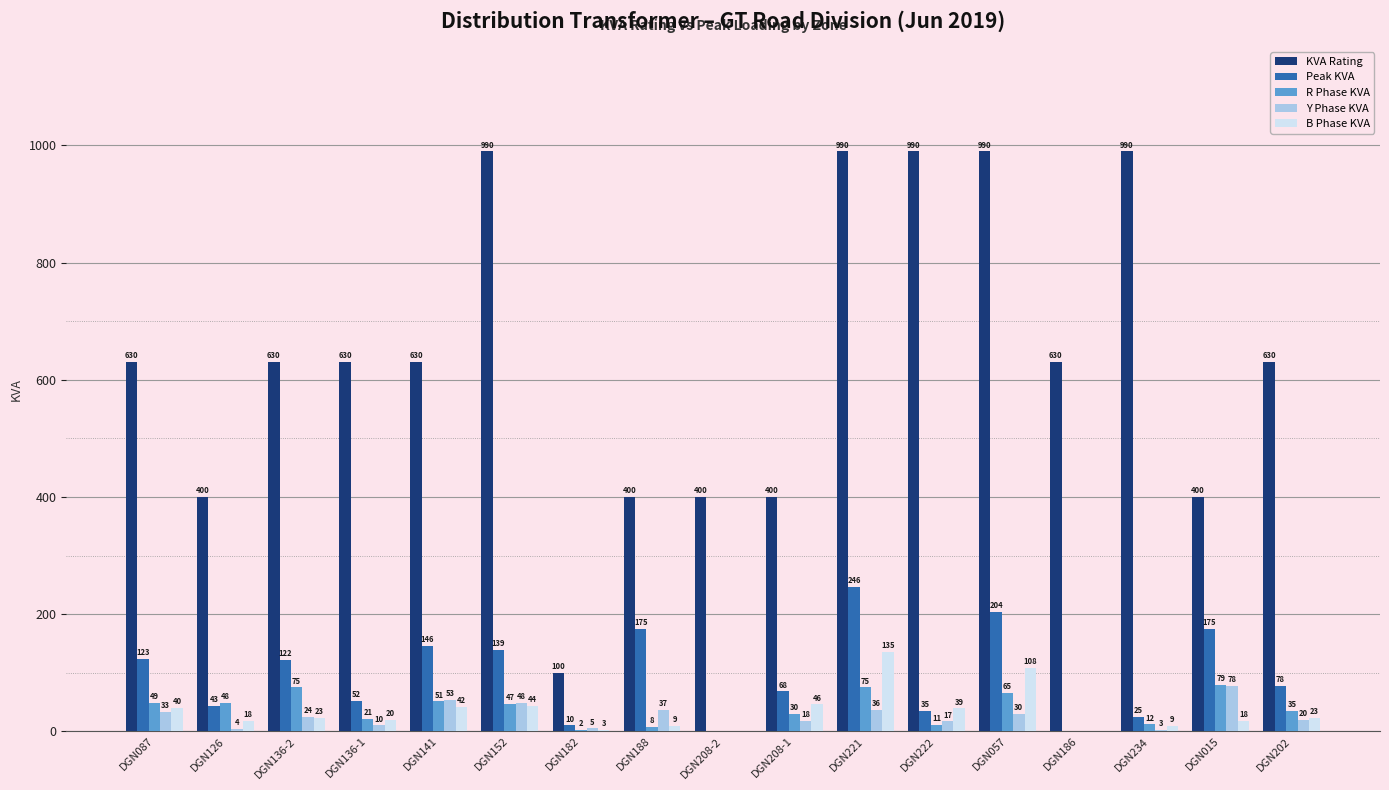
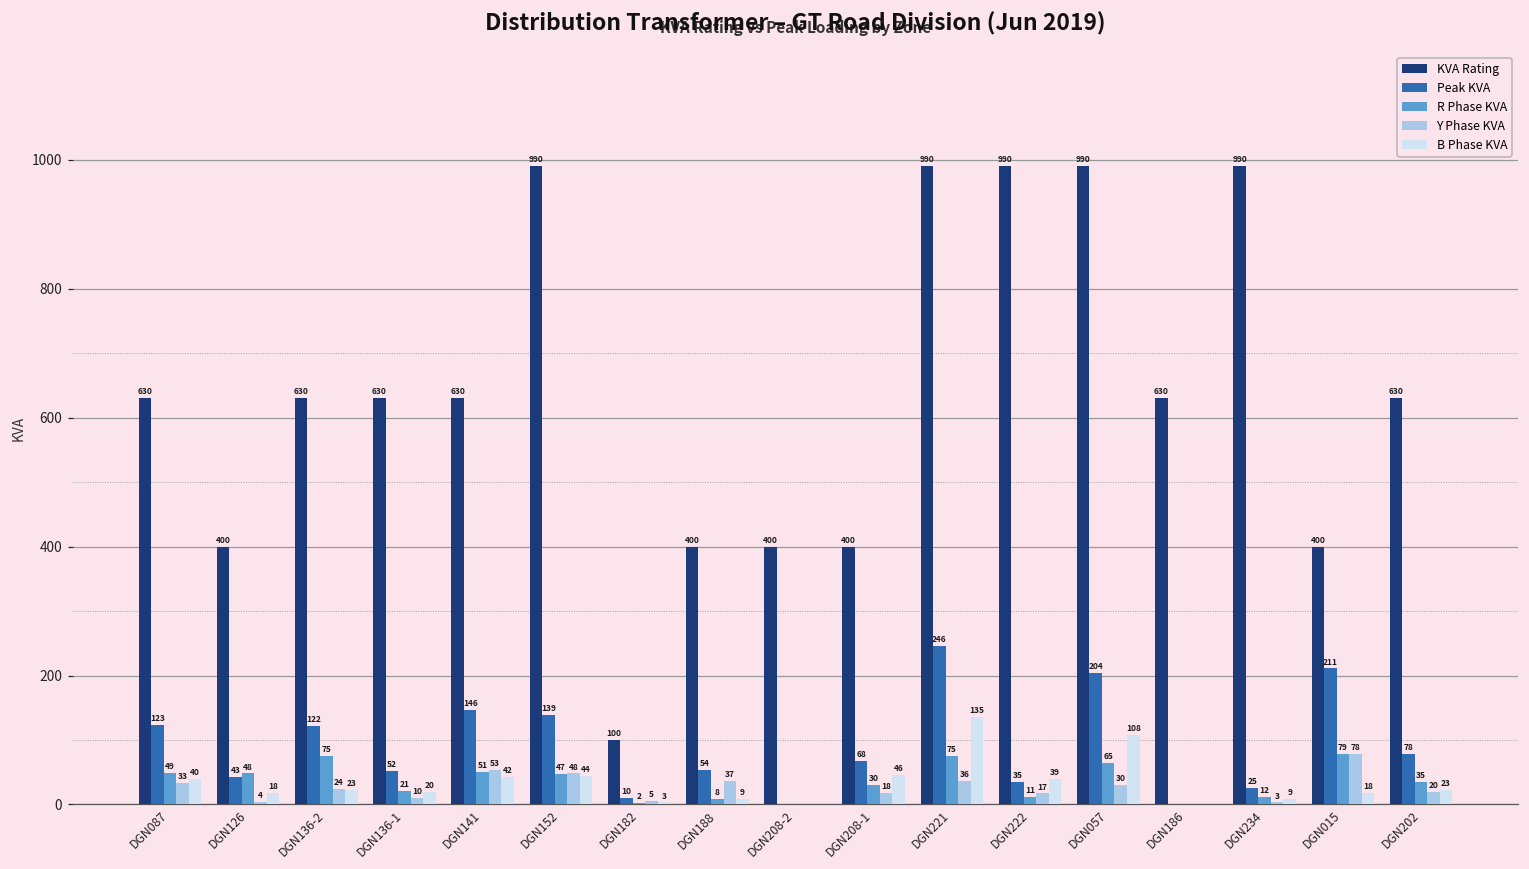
  {
    "KVA Rating": {
      "DGN087": 630,
      "DGN126": 400,
      "DGN136-2": 630,
      "DGN136-1": 630,
      "DGN141": 630,
      "DGN152": 990,
      "DGN182": 100,
      "DGN188": 400,
      "DGN208-2": 400,
      "DGN208-1": 400,
      "DGN221": 990,
      "DGN222": 990,
      "DGN057": 990,
      "DGN186": 630,
      "DGN234": 990,
      "DGN015": 400,
      "DGN202": 630
    },
    "Peak KVA": {
      "DGN087": 123,
      "DGN126": 43,
      "DGN136-2": 122,
      "DGN136-1": 52,
      "DGN141": 146,
      "DGN152": 139,
      "DGN182": 10,
-     "DGN188": 175,
+     "DGN188": 54,
      "DGN208-1": 68,
      "DGN221": 246,
      "DGN222": 35,
      "DGN057": 204,
      "DGN234": 25,
-     "DGN015": 175,
+     "DGN015": 211,
      "DGN202": 78
    },
    "R Phase KVA": {
      "DGN087": 49,
      "DGN126": 48,
      "DGN136-2": 75,
      "DGN136-1": 21,
      "DGN141": 51,
      "DGN152": 47,
      "DGN182": 2,
      "DGN188": 8,
      "DGN208-1": 30,
      "DGN221": 75,
      "DGN222": 11,
      "DGN057": 65,
      "DGN234": 12,
      "DGN015": 79,
      "DGN202": 35
    }
  }
